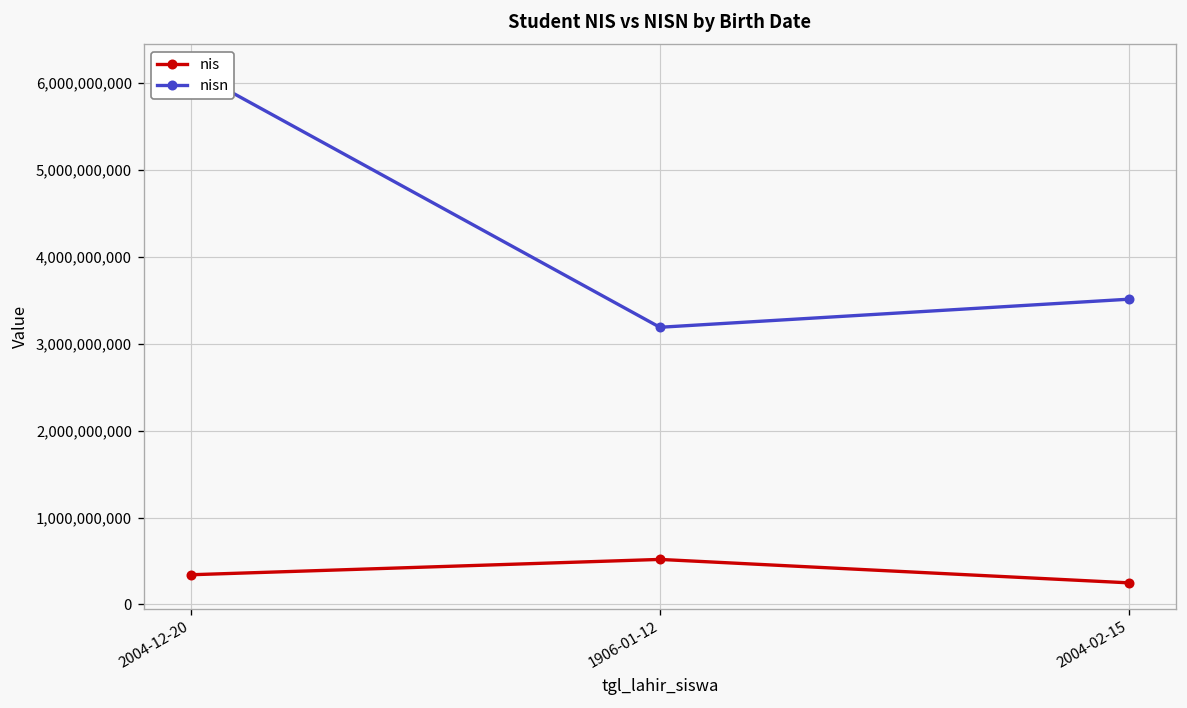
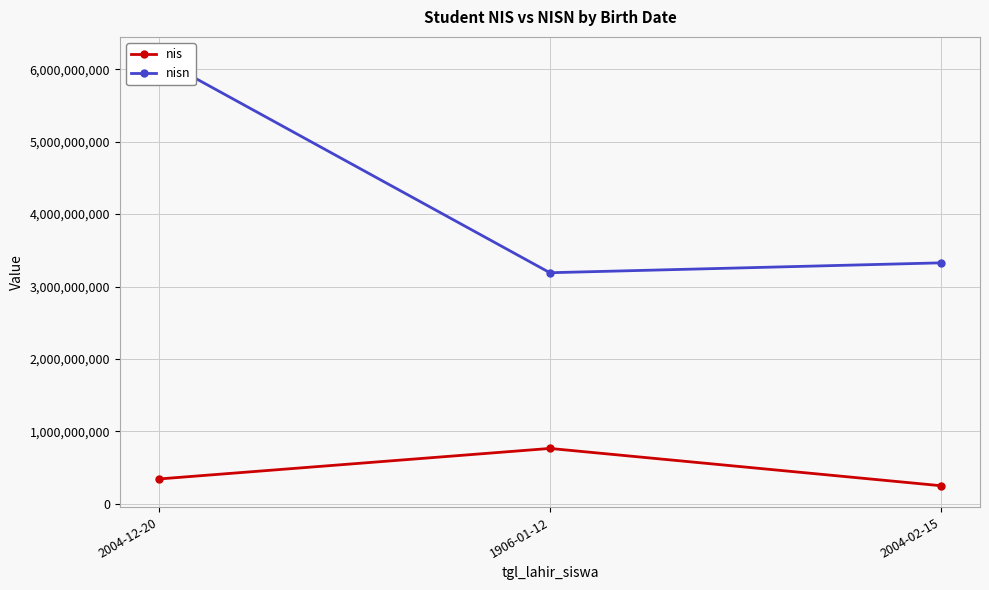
  {
    "nis": {
      "2004-12-20": "300,000,000",
-     "1906-01-12": "500,000,000",
+     "1906-01-12": "800,000,000",
      "2004-02-15": "200,000,000"
    },
    "nisn": {
      "1906-01-12": "3,200,000,000",
-     "2004-02-15": "3,500,000,000"
+     "2004-02-15": "3,300,000,000"
    }
  }
